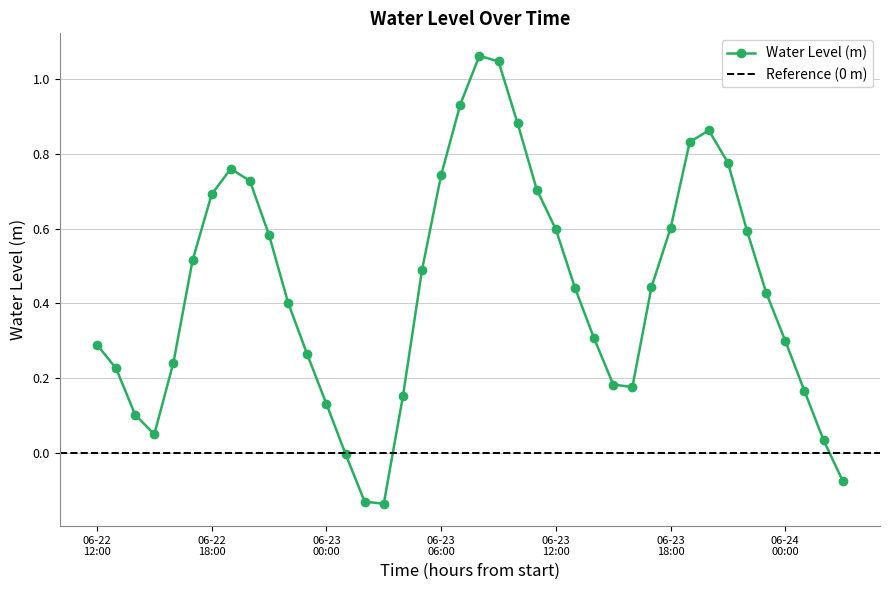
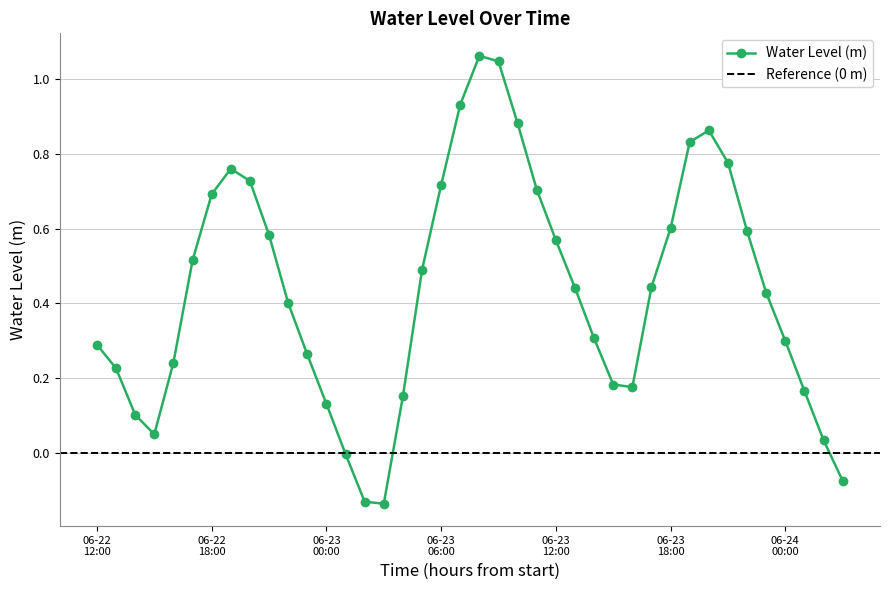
  {
    "06-22 12:00": 0.29,
    "06-22 18:00": 0.69,
    "06-23 00:00": 0.13,
-   "06-23 06:00": 0.74,
-   "06-23 12:00": 0.60,
+   "06-23 06:00": 0.72,
+   "06-23 12:00": 0.57,
    "06-23 18:00": 0.60,
    "06-24 00:00": 0.30
  }
